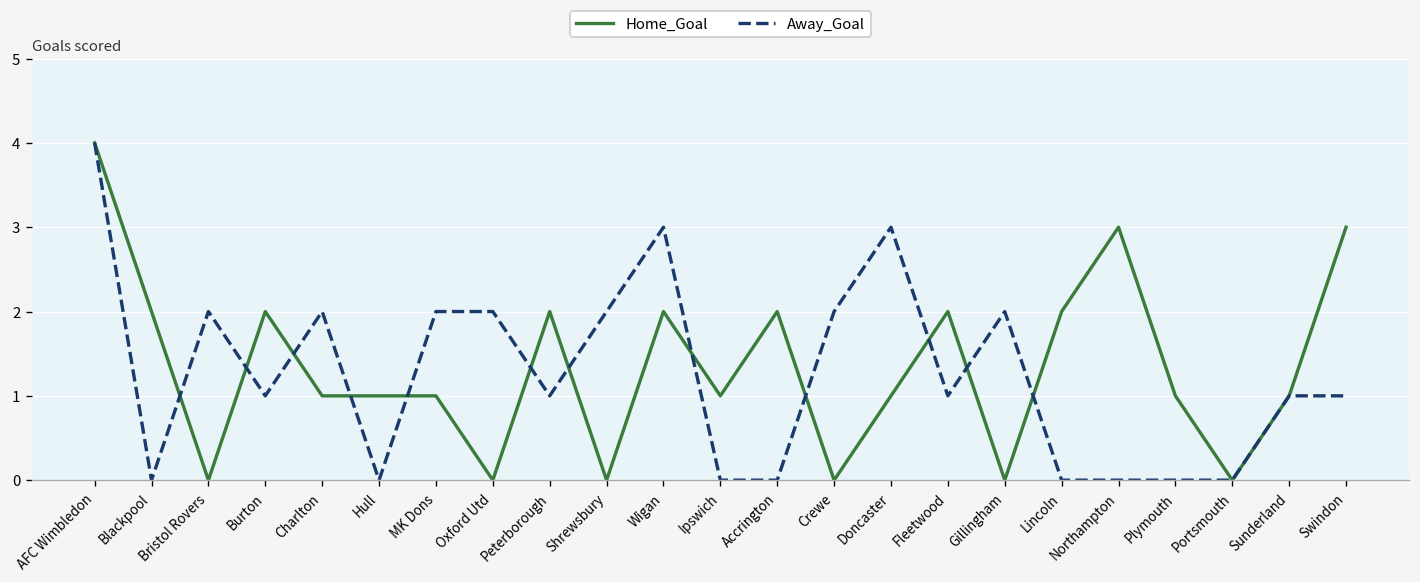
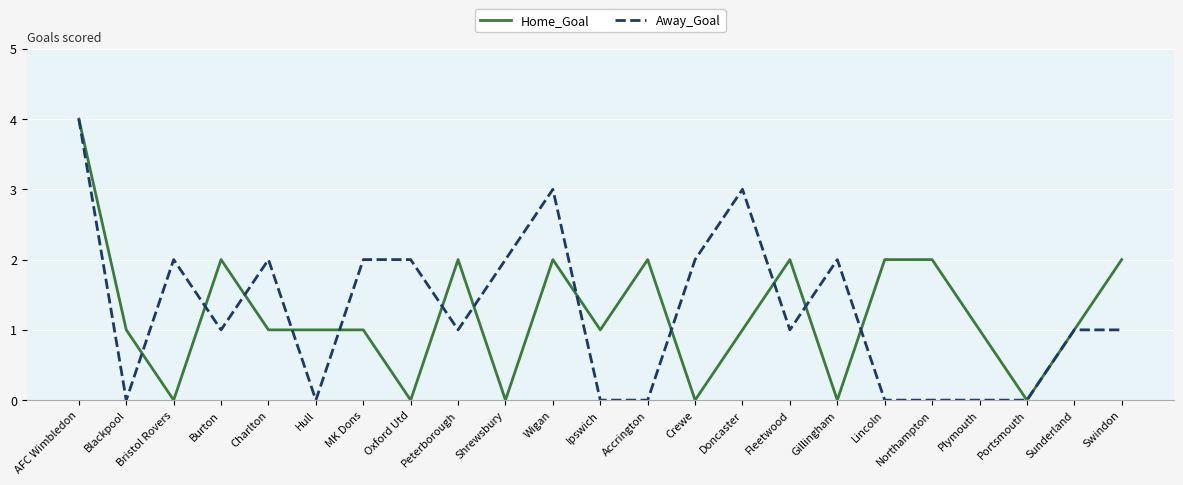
  {
    "Home_Goal": {
-     "Blackpool": 2,
+     "Blackpool": 1,
      "Bristol Rovers": 0,
      "Burton": 2,
      "Charlton": 1,
      "Hull": 1,
      "MK Dons": 1,
      "Oxford Utd": 0,
      "Peterborough": 2,
      "Shrewsbury": 0,
      "Wigan": 2,
      "Ipswich": 1,
      "Accrington": 2,
      "Crewe": 0,
      "Doncaster": 1,
      "Fleetwood": 2,
      "Gillingham": 0,
      "Lincoln": 2,
-     "Northampton": 3,
+     "Northampton": 2,
      "Plymouth": 1,
-     "Swindon": 3
+     "Swindon": 2
    },
    "Away_Goal": {
      "Blackpool": 0,
      "Bristol Rovers": 2,
      "Burton": 1,
      "Charlton": 2,
      "Hull": 0,
      "MK Dons": 2,
      "Oxford Utd": 2,
      "Peterborough": 1,
      "Shrewsbury": 2,
      "Wigan": 3,
      "Ipswich": 0,
      "Accrington": 0,
      "Crewe": 2,
      "Doncaster": 3,
      "Fleetwood": 1,
      "Gillingham": 2,
      "Lincoln": 0,
      "Northampton": 0,
      "Plymouth": 0,
      "Swindon": 1
    }
  }
